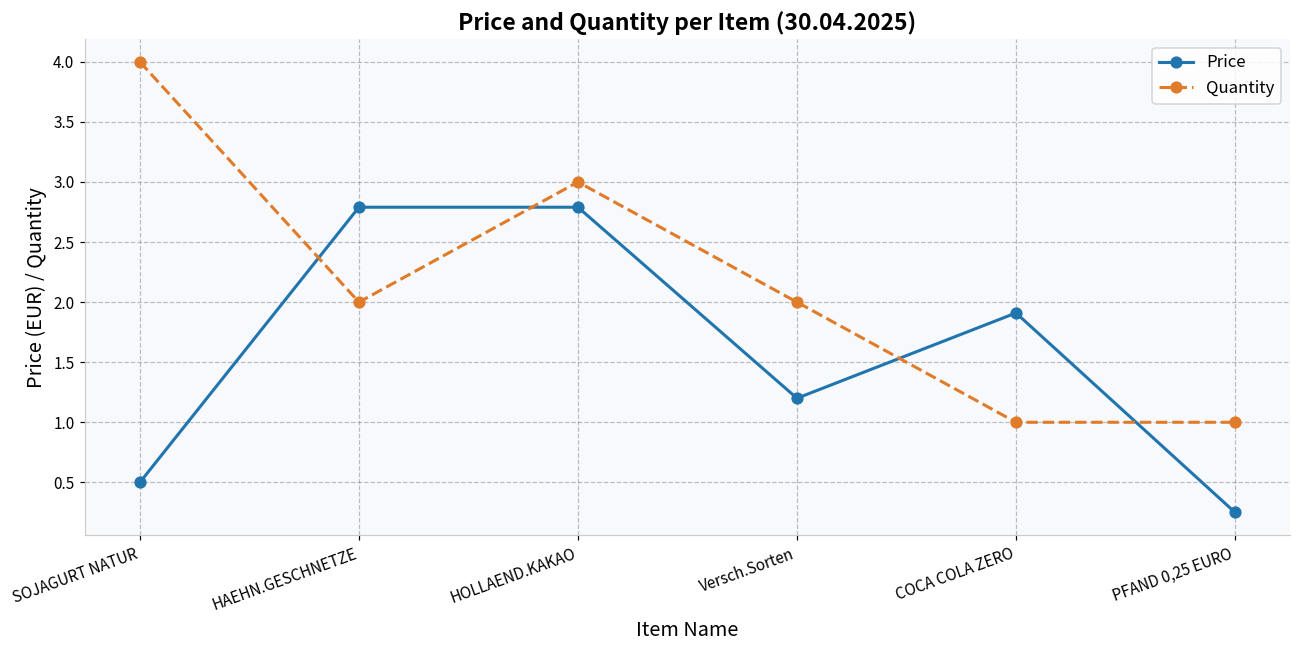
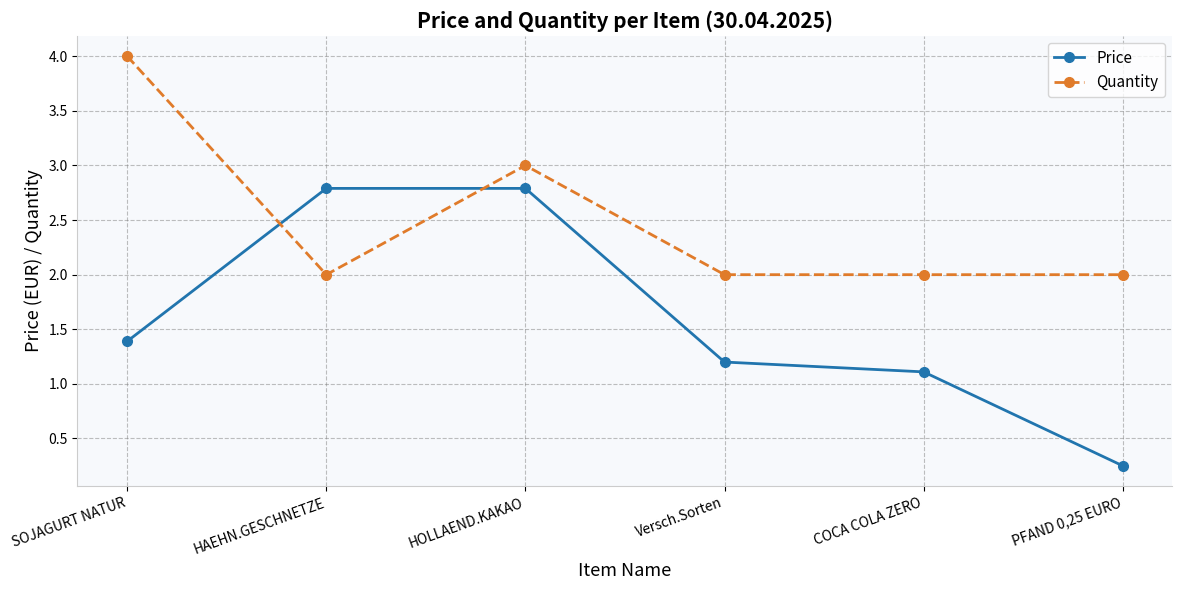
  {
    "Price": {
-     "SOJAGURT NATUR": 0.50,
+     "SOJAGURT NATUR": 1.39,
      "HAEHN.GESCHNETZE": 2.79,
      "HOLLAEND.KAKAO": 2.79,
      "Versch.Sorten": 1.20,
-     "COCA COLA ZERO": 1.91,
+     "COCA COLA ZERO": 1.11,
      "PFAND 0,25 EURO": 0.25
    },
    "Quantity": {
      "SOJAGURT NATUR": 4,
      "HAEHN.GESCHNETZE": 2,
      "HOLLAEND.KAKAO": 3,
      "Versch.Sorten": 2,
-     "COCA COLA ZERO": 1,
-     "PFAND 0,25 EURO": 1
+     "COCA COLA ZERO": 2,
+     "PFAND 0,25 EURO": 2
    }
  }
